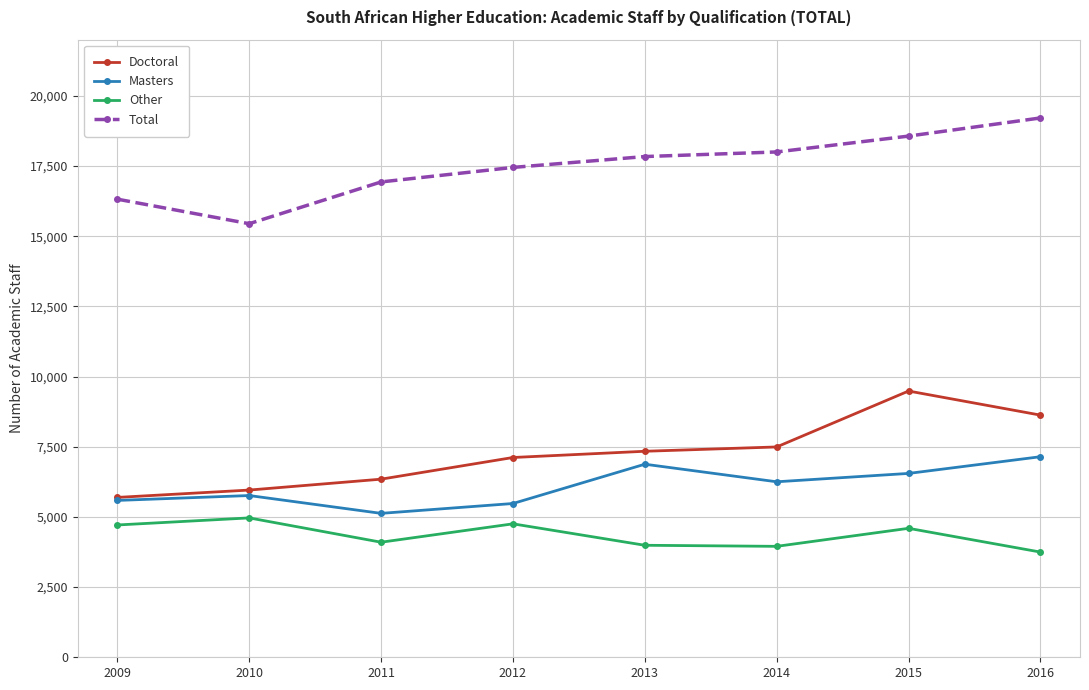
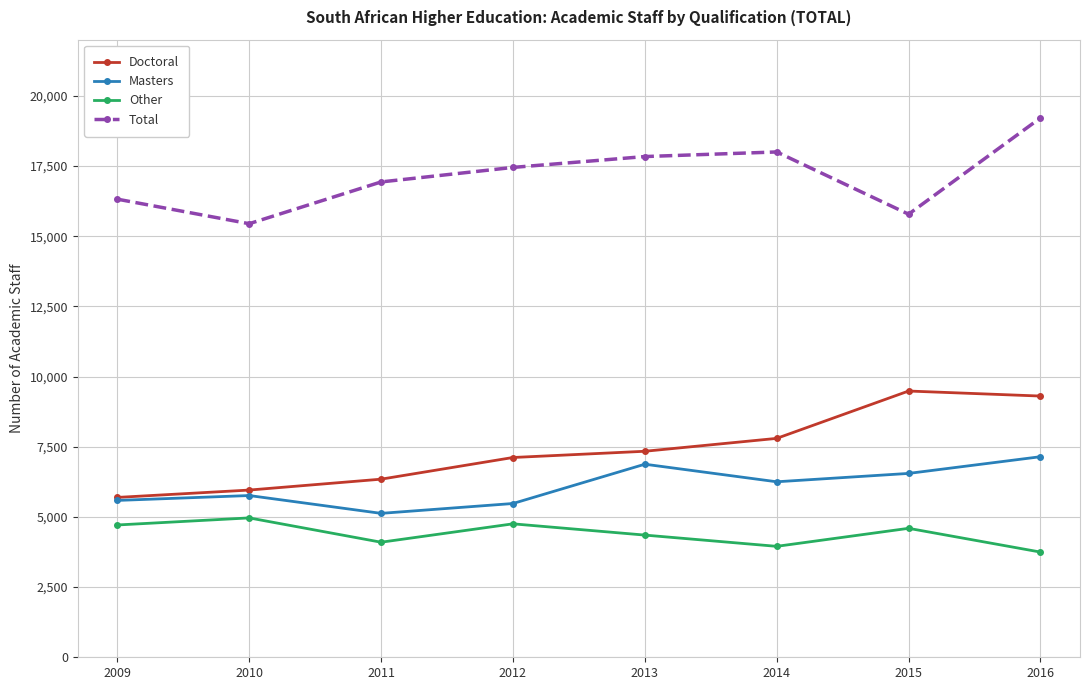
  {
    "Doctoral": {
      "2009": "5,700",
      "2010": "6,000",
      "2011": "6,300",
      "2012": "7,100",
      "2013": "7,300",
-     "2014": "7,500",
+     "2014": "7,800",
      "2015": "9,500",
-     "2016": "8,600"
+     "2016": "9,300"
    },
    "Masters": {
      "2009": "5,600",
      "2010": "5,800",
      "2011": "5,100",
      "2012": "5,500",
      "2013": "6,900",
      "2014": "6,300",
      "2015": "6,600",
      "2016": "7,100"
    },
    "Other": {
      "2009": "4,700",
      "2010": "5,000",
      "2011": "4,100",
      "2012": "4,800",
-     "2013": "4,000",
+     "2013": "4,400",
      "2014": "4,000",
      "2015": "4,600",
      "2016": "3,700"
    },
    "Total": {
      "2009": "16,300",
      "2010": "15,400",
      "2011": "16,900",
      "2012": "17,500",
      "2013": "17,800",
      "2014": "18,000",
-     "2015": "18,600",
+     "2015": "15,800",
      "2016": "19,200"
    }
  }
